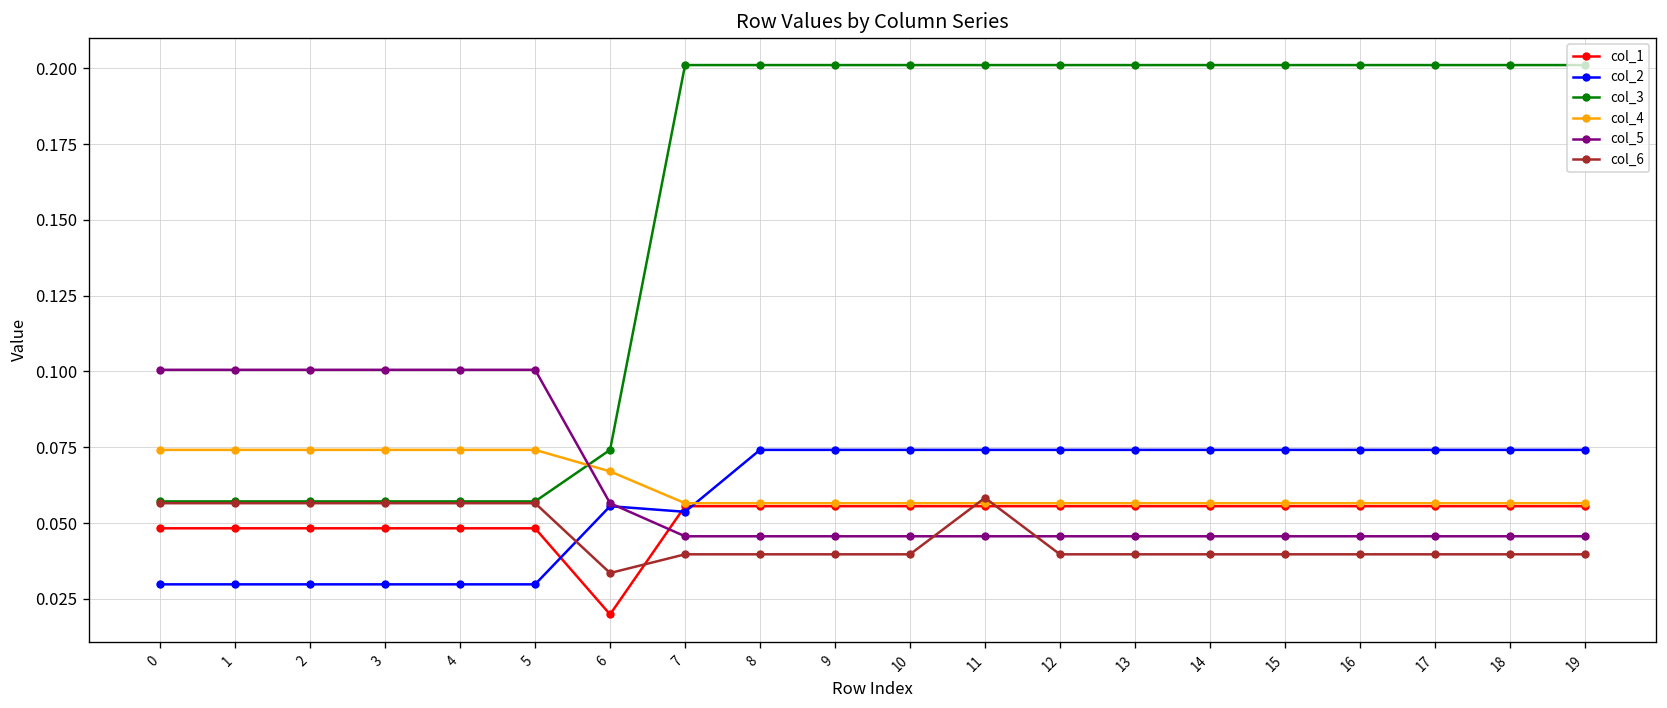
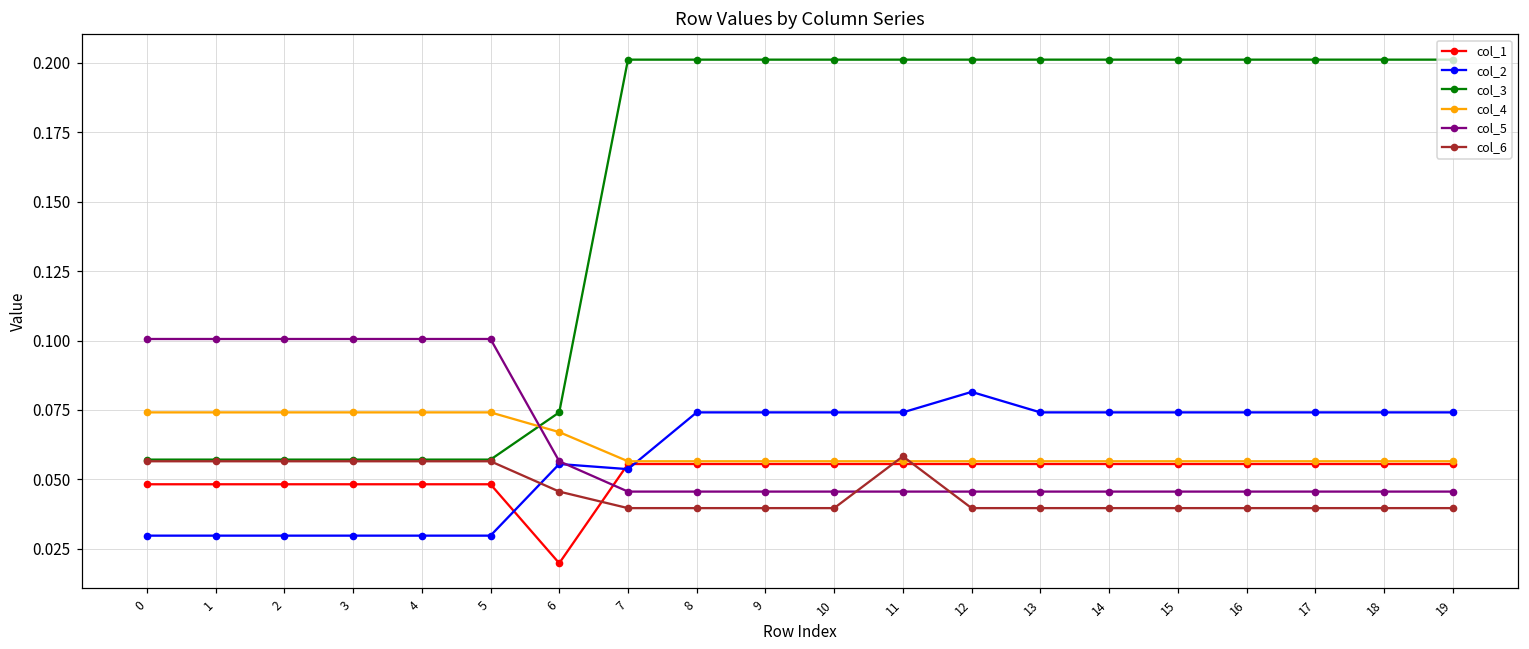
  {
    "col_1": {
      "0": 0.048,
      "1": 0.048,
      "2": 0.048,
      "3": 0.048,
      "4": 0.048,
      "5": 0.048,
      "6": 0.020
    },
    "col_2": {
      "0": 0.030,
      "1": 0.030,
      "2": 0.030,
      "3": 0.030,
      "4": 0.030,
      "5": 0.030,
      "7": 0.054,
      "8": 0.074,
      "9": 0.074,
      "10": 0.074,
      "11": 0.074,
-     "12": 0.074,
+     "12": 0.082,
      "13": 0.074,
      "14": 0.074,
      "15": 0.074,
      "16": 0.074,
      "17": 0.074,
      "18": 0.074,
      "19": 0.074
    },
    "col_3": {
      "6": 0.074,
      "7": 0.201,
      "8": 0.201,
      "9": 0.201,
      "10": 0.201,
      "11": 0.201,
      "12": 0.201,
      "13": 0.201,
      "14": 0.201,
      "15": 0.201,
      "16": 0.201,
      "17": 0.201,
      "18": 0.201
    },
    "col_4": {
      "0": 0.074,
      "1": 0.074,
      "2": 0.074,
      "3": 0.074,
      "4": 0.074,
      "5": 0.074,
      "6": 0.067
    },
    "col_5": {
      "0": 0.101,
      "1": 0.101,
      "2": 0.101,
      "3": 0.101,
      "4": 0.101,
      "5": 0.101,
      "7": 0.046,
      "8": 0.046,
      "9": 0.046,
      "10": 0.046,
      "11": 0.046,
      "12": 0.046,
      "13": 0.046,
      "14": 0.046,
      "15": 0.046,
      "16": 0.046,
      "17": 0.046,
      "18": 0.046,
      "19": 0.046
    },
    "col_6": {
-     "6": 0.034,
+     "6": 0.046,
      "7": 0.040,
      "8": 0.040,
      "9": 0.040,
      "10": 0.040,
      "11": 0.058,
      "12": 0.040,
      "13": 0.040,
      "14": 0.040,
      "15": 0.040,
      "16": 0.040,
      "17": 0.040,
      "18": 0.040,
      "19": 0.040
    }
  }
